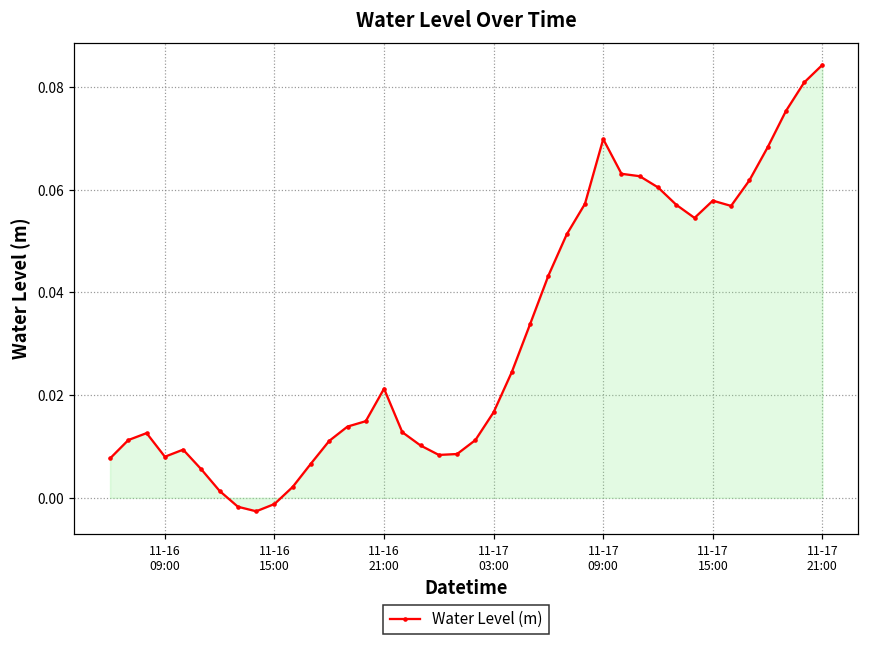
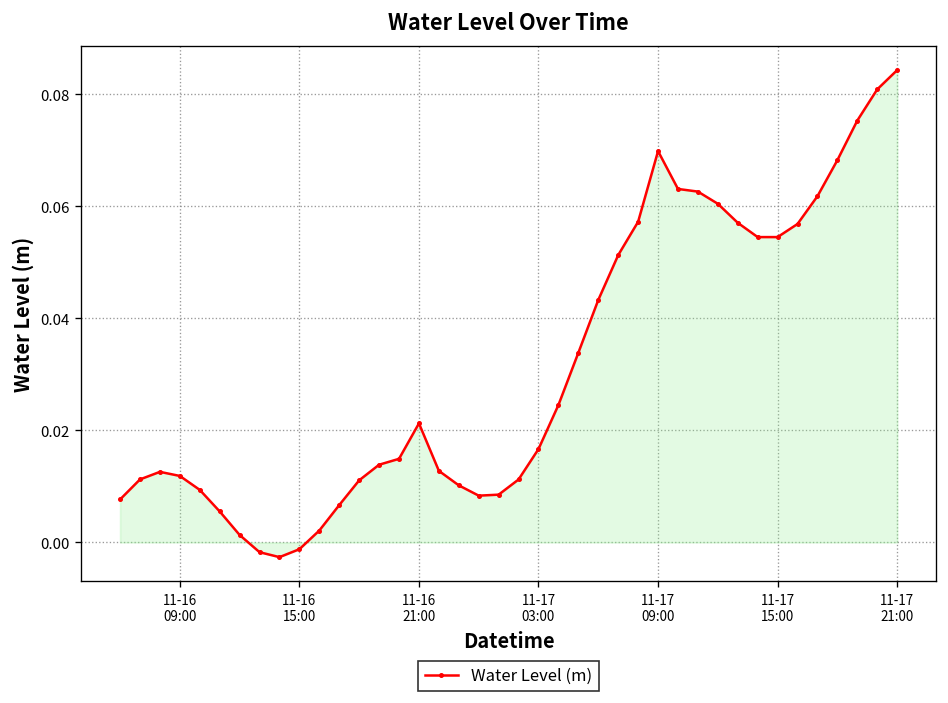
  {
    "Water Level (m)": {
-     "11-16 09:00": 0.008,
+     "11-16 09:00": 0.012,
      "11-16 15:00": -0.001,
-     "11-17 15:00": 0.058
+     "11-17 15:00": 0.055
    }
  }
